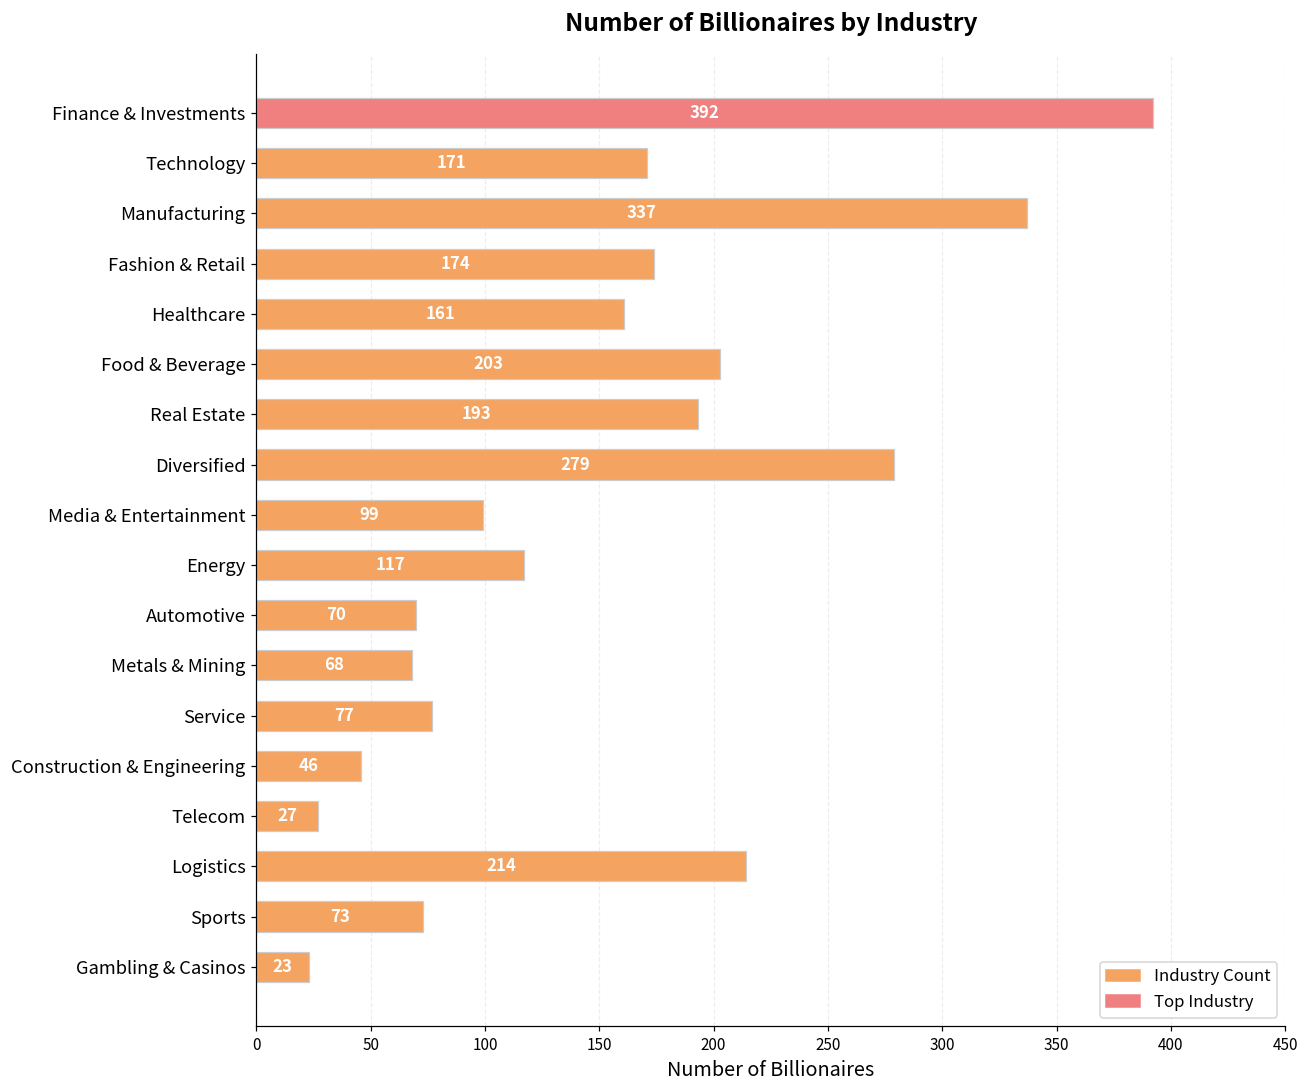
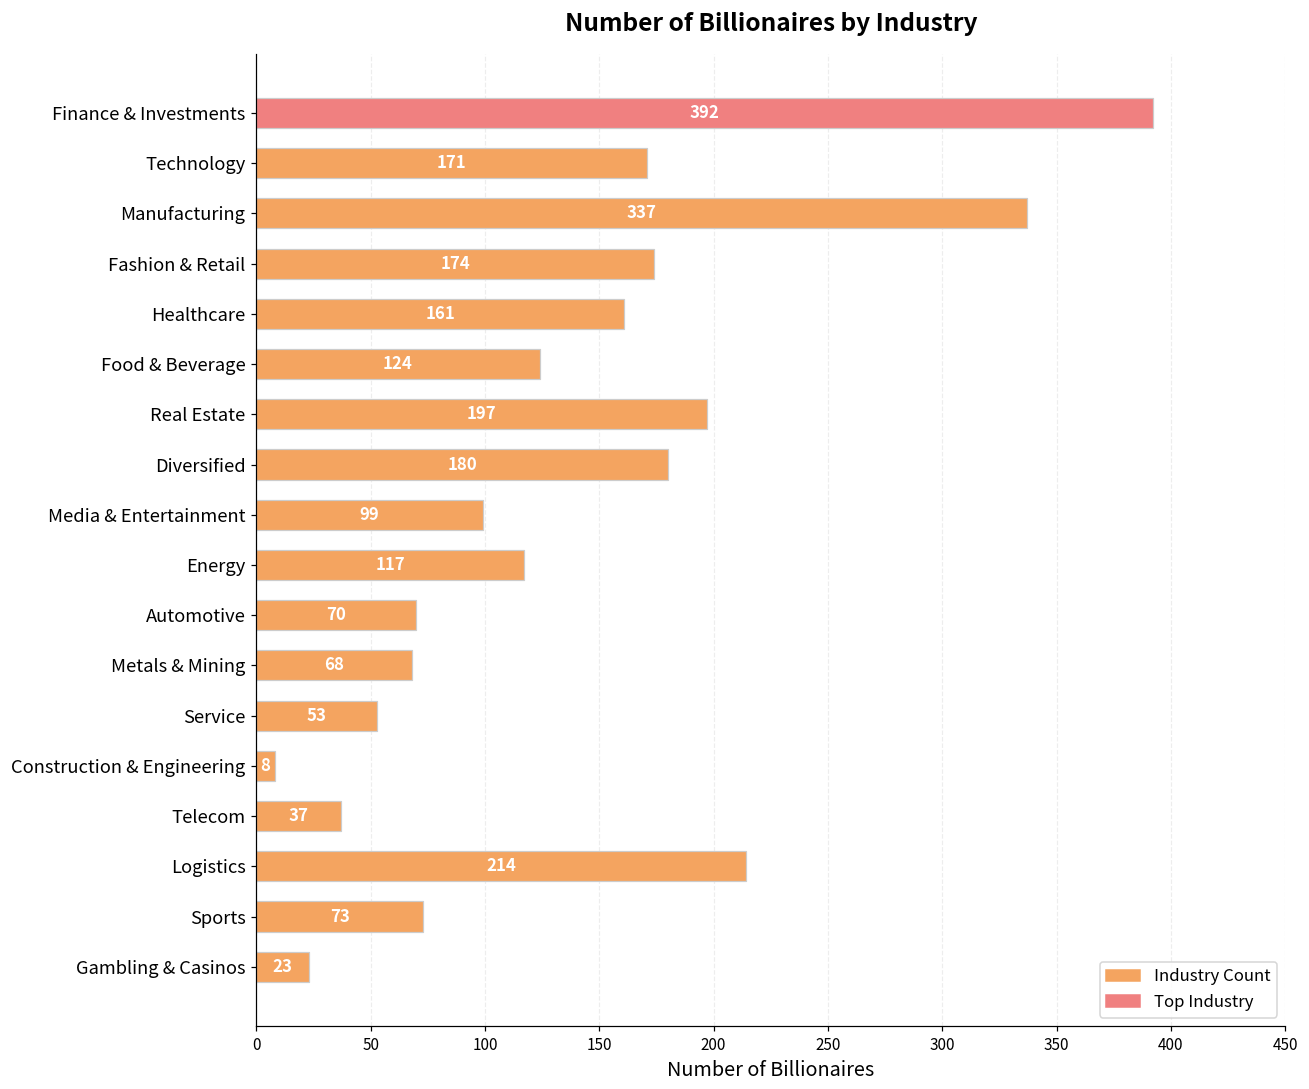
  {
    "Finance & Investments": 392,
    "Technology": 171,
    "Manufacturing": 337,
    "Fashion & Retail": 174,
    "Healthcare": 161,
-   "Food & Beverage": 203,
-   "Real Estate": 193,
-   "Diversified": 279,
+   "Food & Beverage": 124,
+   "Real Estate": 197,
+   "Diversified": 180,
    "Media & Entertainment": 99,
    "Energy": 117,
    "Automotive": 70,
    "Metals & Mining": 68,
-   "Service": 77,
-   "Construction & Engineering": 46,
-   "Telecom": 27,
+   "Service": 53,
+   "Construction & Engineering": 8,
+   "Telecom": 37,
    "Logistics": 214,
    "Sports": 73,
    "Gambling & Casinos": 23
  }
